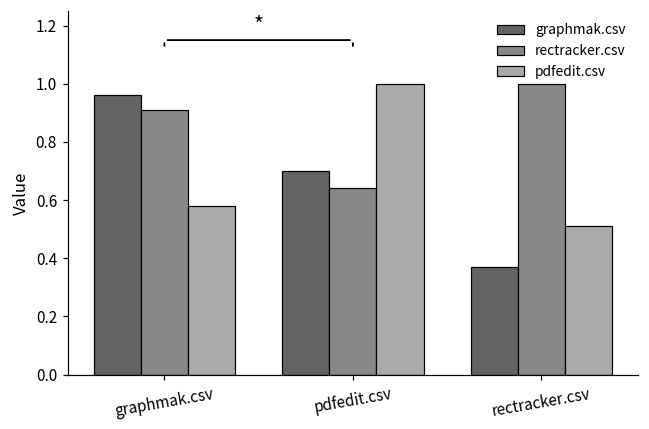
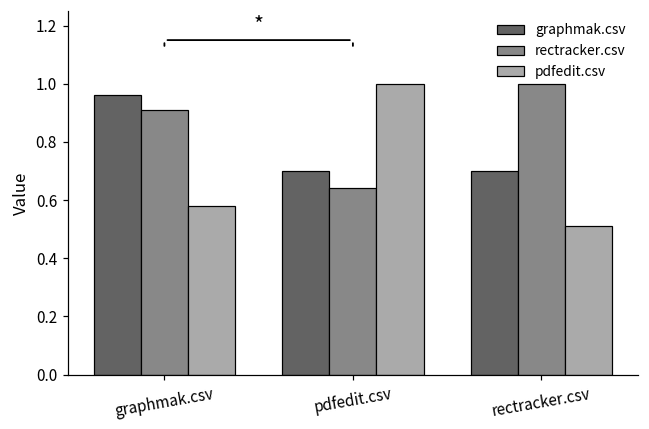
  {
    "graphmak.csv": {
      "graphmak.csv": 0.96,
      "pdfedit.csv": 0.70,
-     "rectracker.csv": 0.37
+     "rectracker.csv": 0.70
    }
  }
